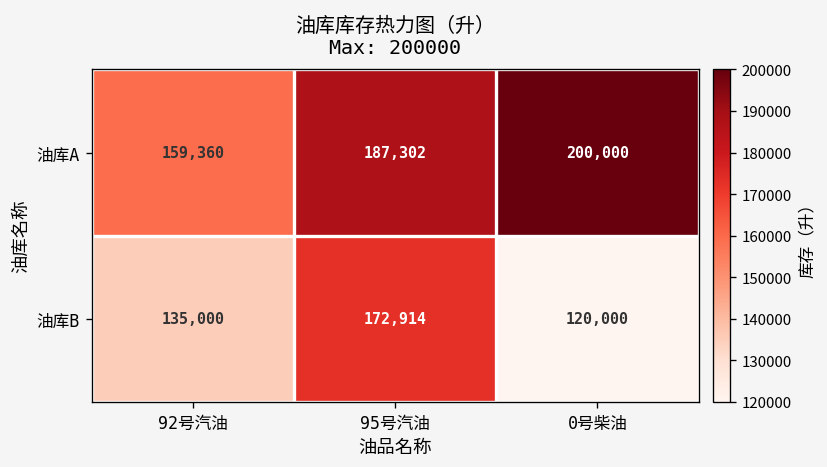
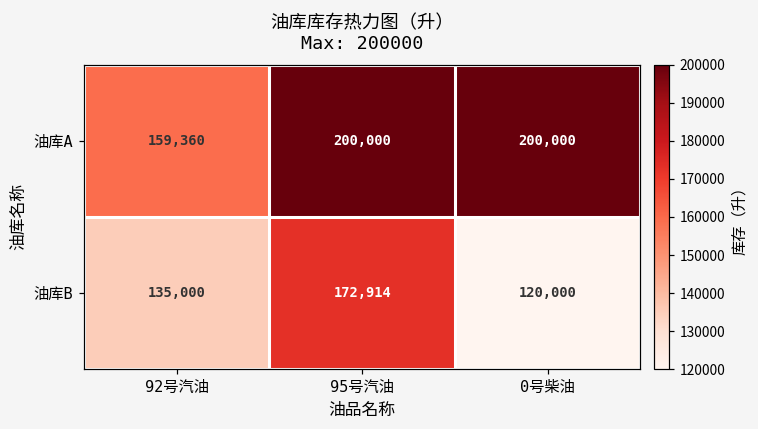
  {
    "油库A": {
      "92号汽油": "159,360",
-     "95号汽油": "187,302",
+     "95号汽油": "200,000",
      "0号柴油": "200,000"
    },
    "油库B": {
      "92号汽油": "135,000",
      "95号汽油": "172,914",
      "0号柴油": "120,000"
    }
  }
